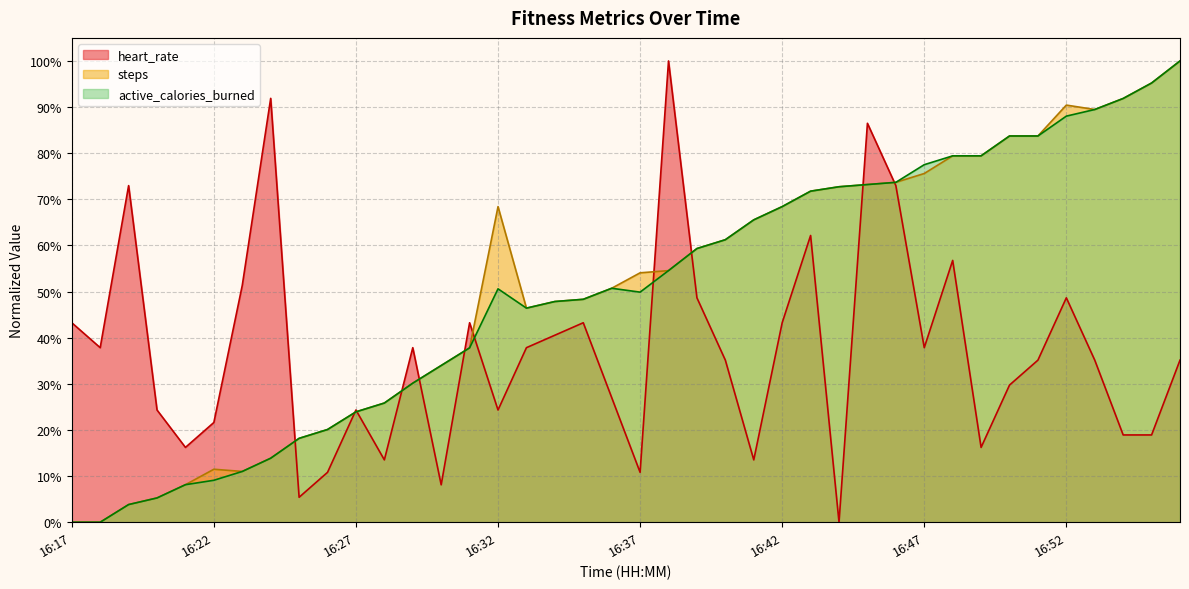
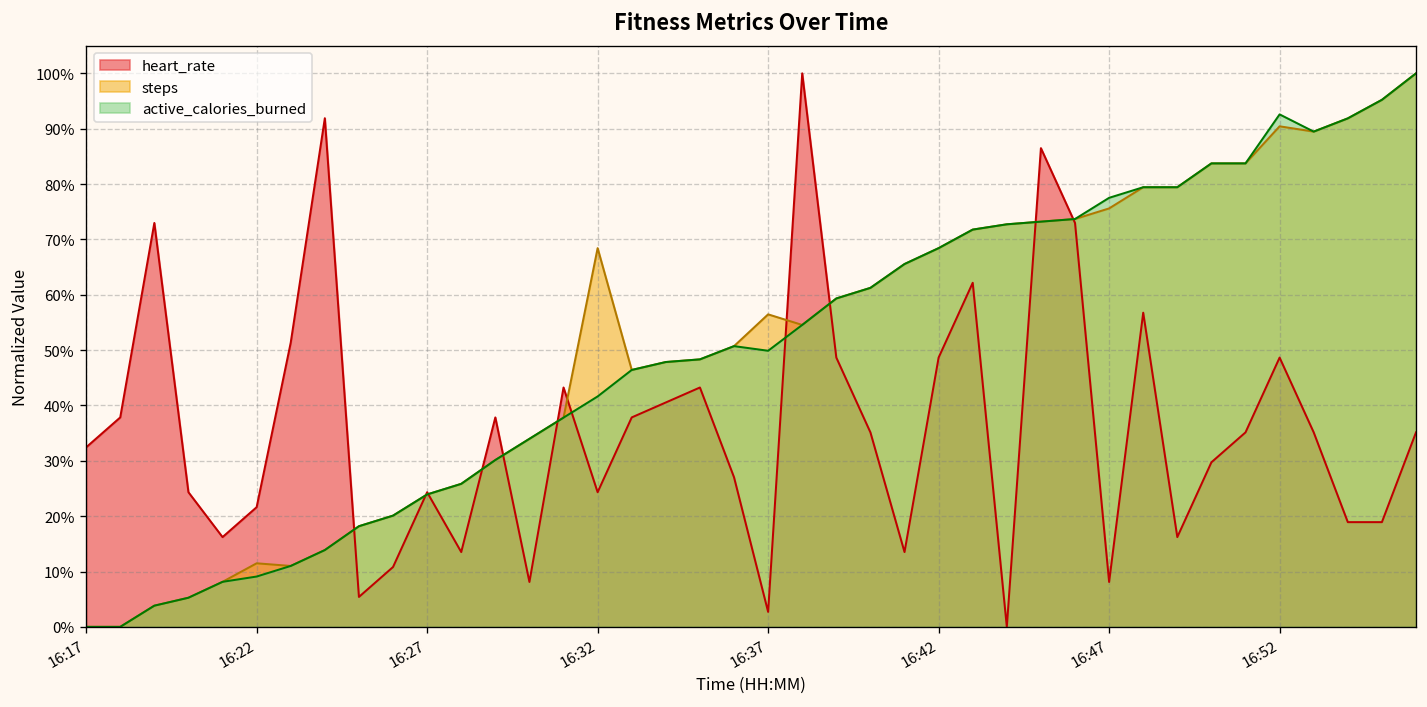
  {
    "heart_rate": {
-     "16:17": "43%",
+     "16:17": "32%",
      "16:22": "22%",
      "16:32": "24%",
-     "16:37": "11%",
-     "16:42": "43%",
-     "16:47": "38%",
+     "16:37": "3%",
+     "16:42": "49%",
+     "16:47": "8%",
      "16:52": "49%"
    },
    "steps": {
      "16:22": "11%",
      "16:32": "68%",
-     "16:37": "54%",
+     "16:37": "56%",
      "16:47": "76%",
      "16:52": "90%"
    },
    "active_calories_burned": {
      "16:22": "9%",
-     "16:32": "51%",
+     "16:32": "42%",
      "16:37": "50%",
      "16:47": "78%",
-     "16:52": "88%"
+     "16:52": "93%"
    }
  }
